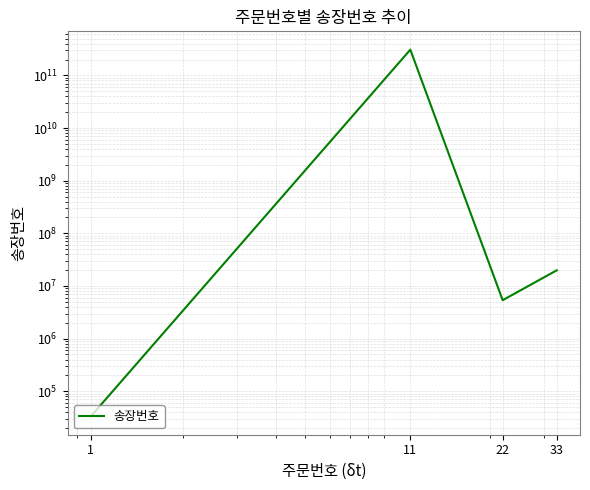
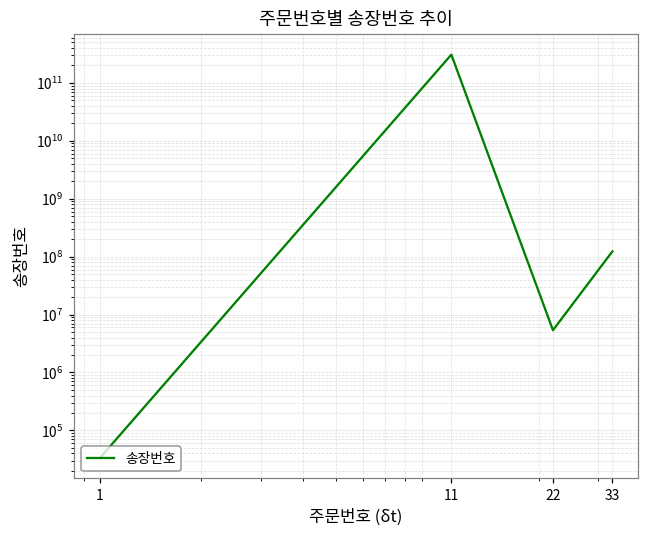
  {
    "11": 300000000000,
    "22": 5000000,
-   "33": 20000000
+   "33": 120000000
  }
